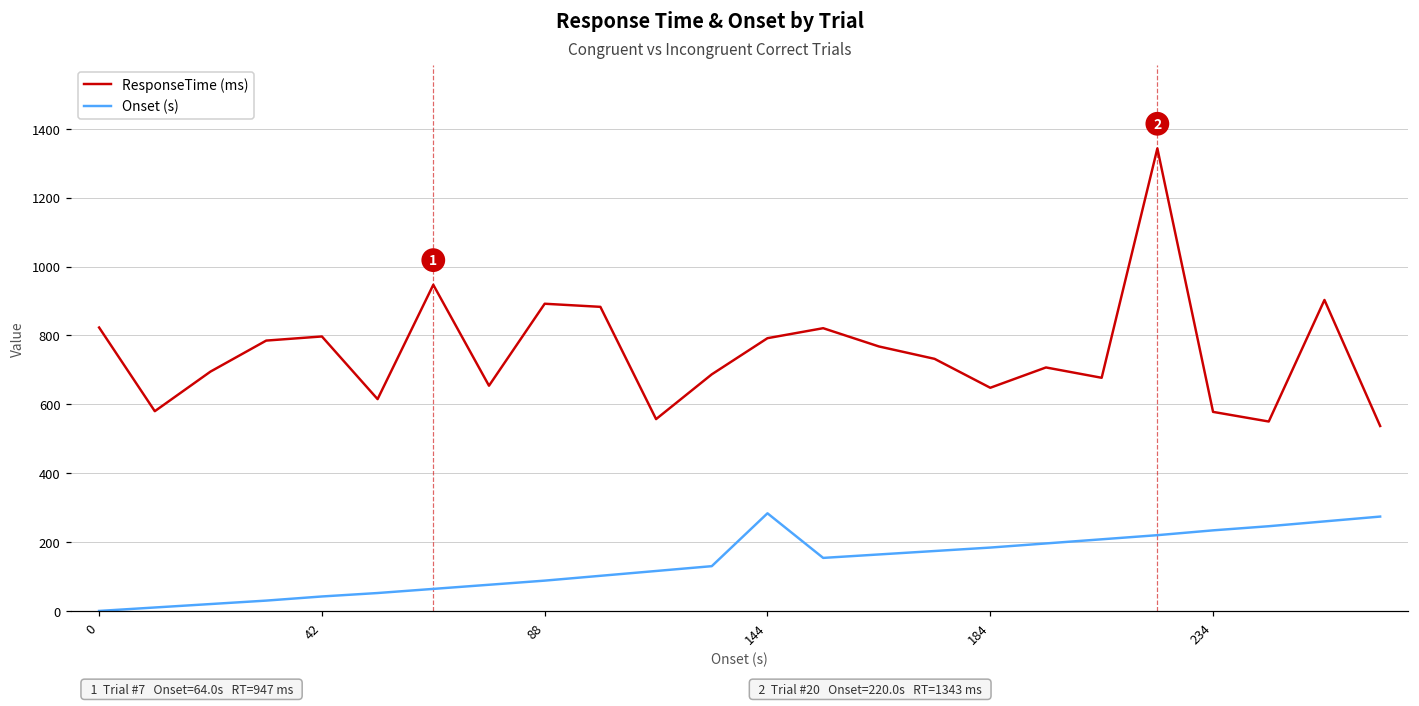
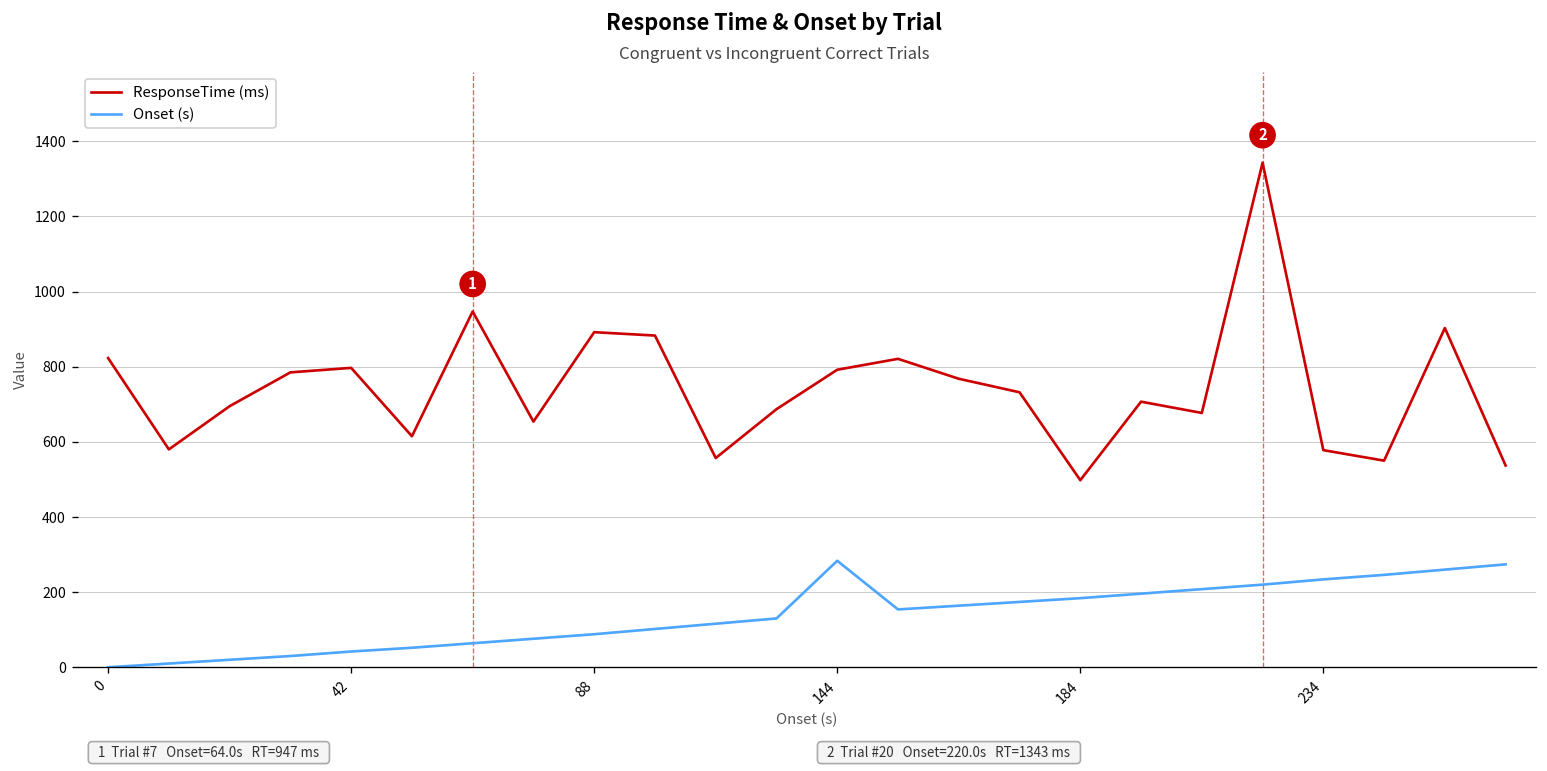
  {
    "ResponseTime (ms)": {
      "0": 820,
      "42": 800,
      "88": 890,
      "144": 790,
-     "184": 650,
+     "184": 500,
      "234": 580
    },
    "Onset (s)": {
      "0": 0,
      "42": 40,
      "88": 90,
      "144": 280,
      "184": 180,
      "234": 230
    }
  }
